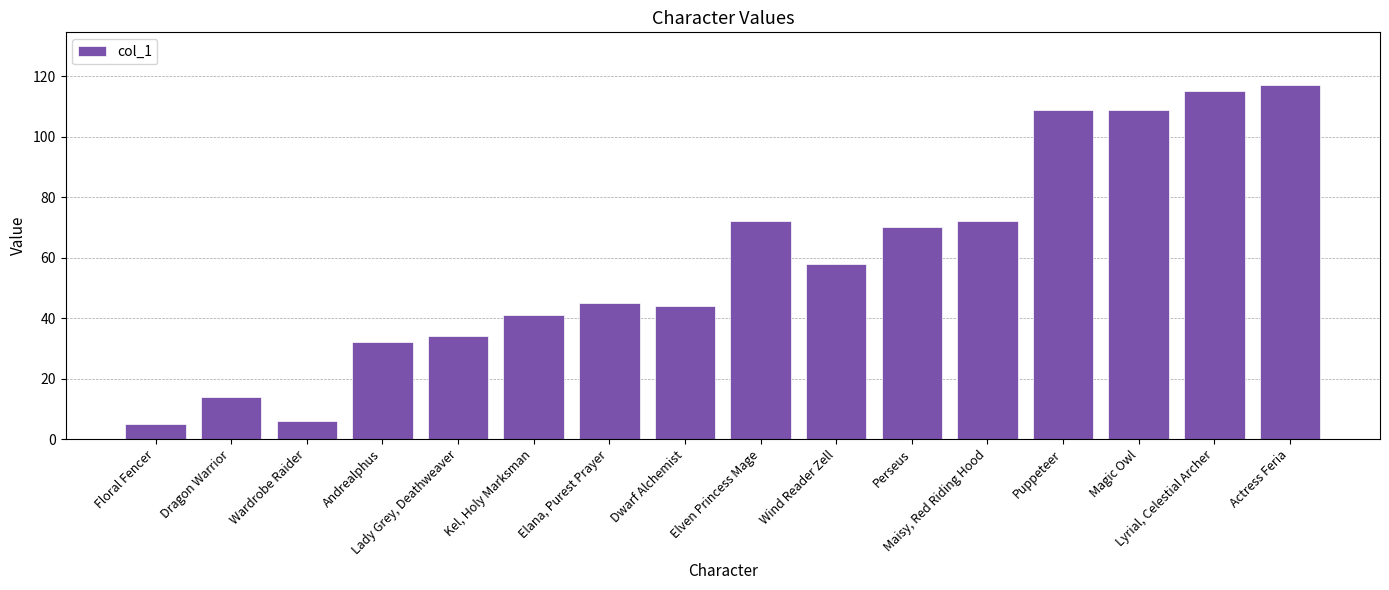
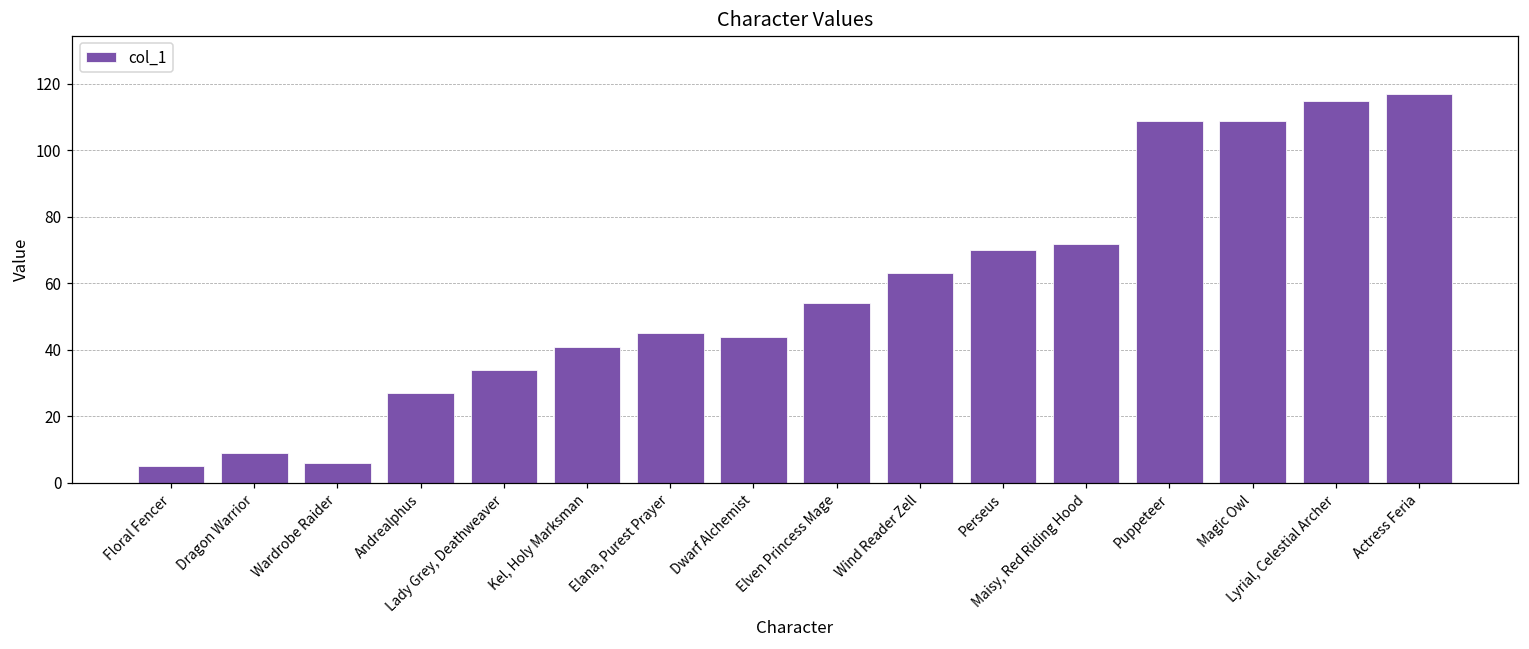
  {
    "Floral Fencer": 5,
-   "Dragon Warrior": 14,
+   "Dragon Warrior": 9,
    "Wardrobe Raider": 6,
-   "Andrealphus": 32,
+   "Andrealphus": 27,
    "Lady Grey, Deathweaver": 34,
    "Kel, Holy Marksman": 41,
    "Elana, Purest Prayer": 45,
    "Dwarf Alchemist": 44,
-   "Elven Princess Mage": 72,
-   "Wind Reader Zell": 58,
+   "Elven Princess Mage": 54,
+   "Wind Reader Zell": 63,
    "Perseus": 70,
    "Maisy, Red Riding Hood": 72,
    "Puppeteer": 109,
    "Magic Owl": 109,
    "Lyrial, Celestial Archer": 115,
    "Actress Feria": 117
  }
